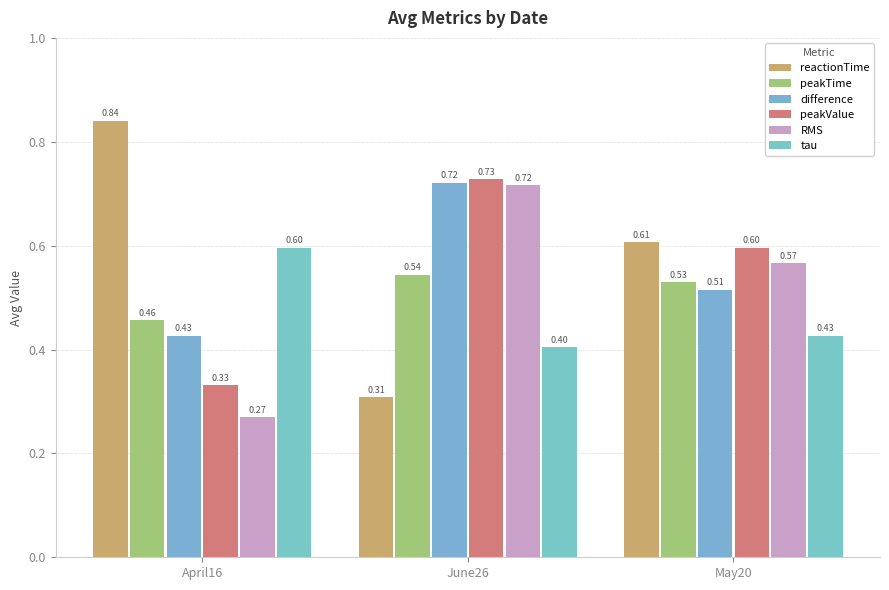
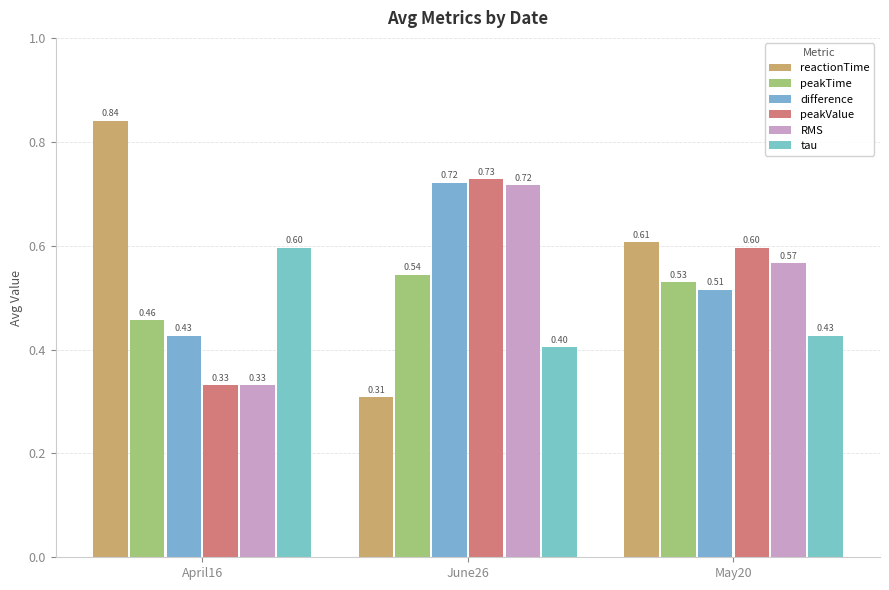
  {
    "RMS": {
-     "April16": 0.27,
+     "April16": 0.33,
      "June26": 0.72,
      "May20": 0.57
    }
  }
